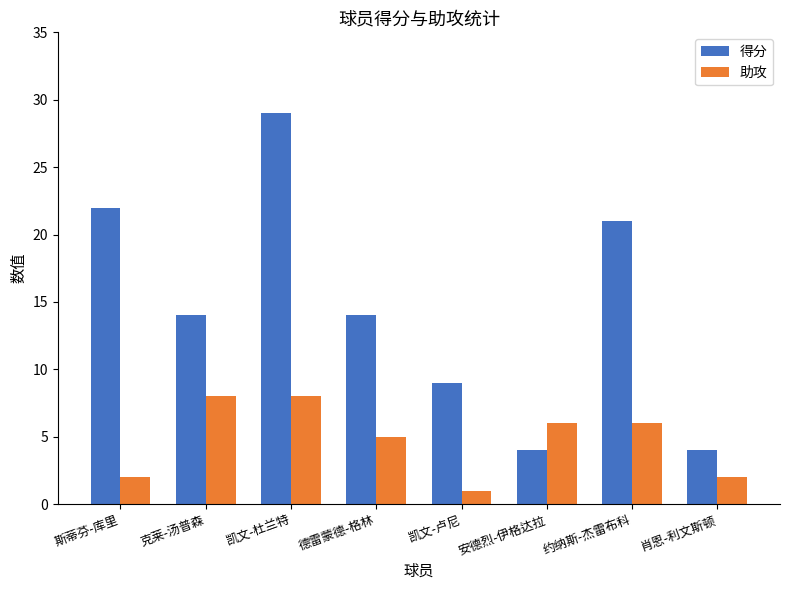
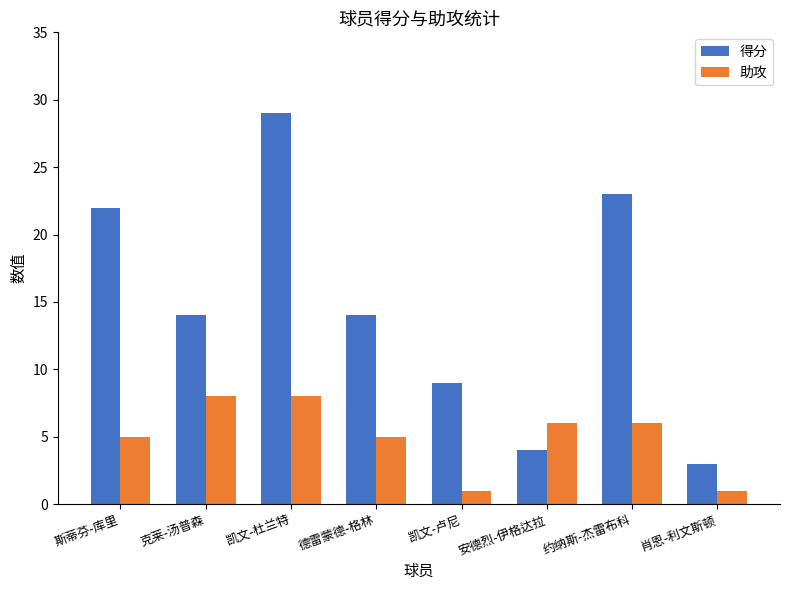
  {
    "得分": {
      "斯蒂芬-库里": 22,
      "克莱-汤普森": 14,
      "凯文-杜兰特": 29,
      "德雷蒙德-格林": 14,
      "凯文-卢尼": 9,
      "安德烈-伊格达拉": 4,
-     "约纳斯-杰雷布科": 21,
-     "肖恩-利文斯顿": 4
+     "约纳斯-杰雷布科": 23,
+     "肖恩-利文斯顿": 3
    },
    "助攻": {
-     "斯蒂芬-库里": 2,
+     "斯蒂芬-库里": 5,
      "克莱-汤普森": 8,
      "凯文-杜兰特": 8,
      "德雷蒙德-格林": 5,
      "凯文-卢尼": 1,
      "安德烈-伊格达拉": 6,
      "约纳斯-杰雷布科": 6,
-     "肖恩-利文斯顿": 2
+     "肖恩-利文斯顿": 1
    }
  }
